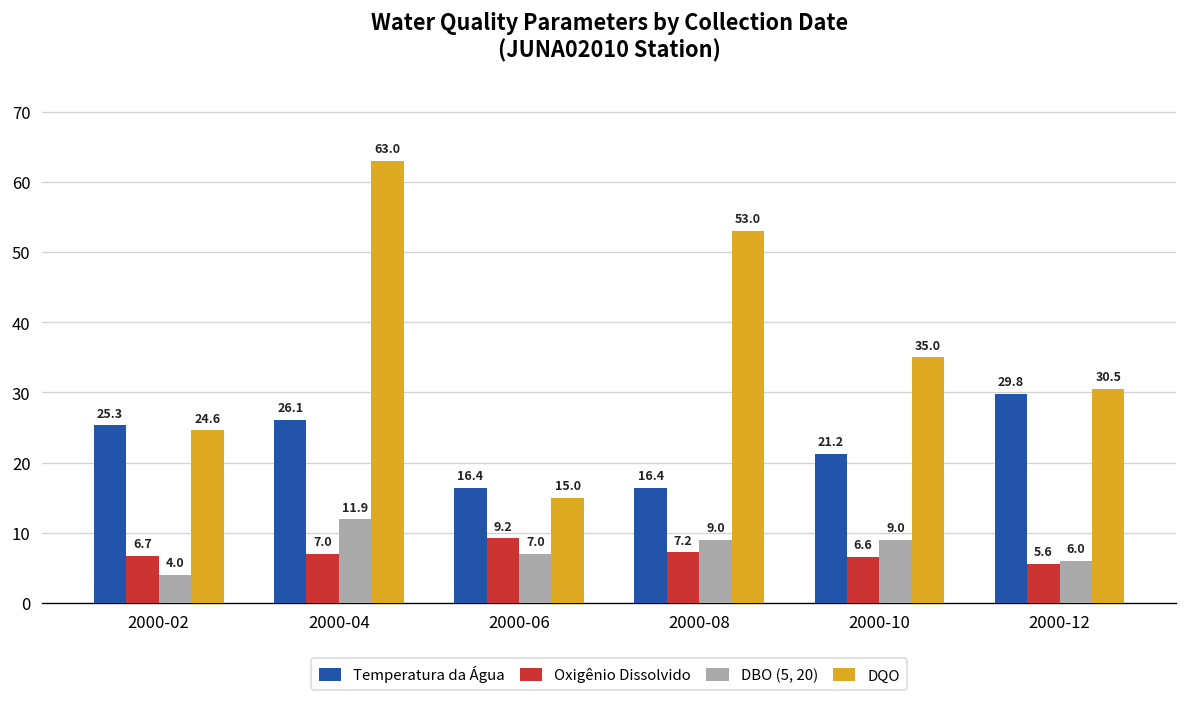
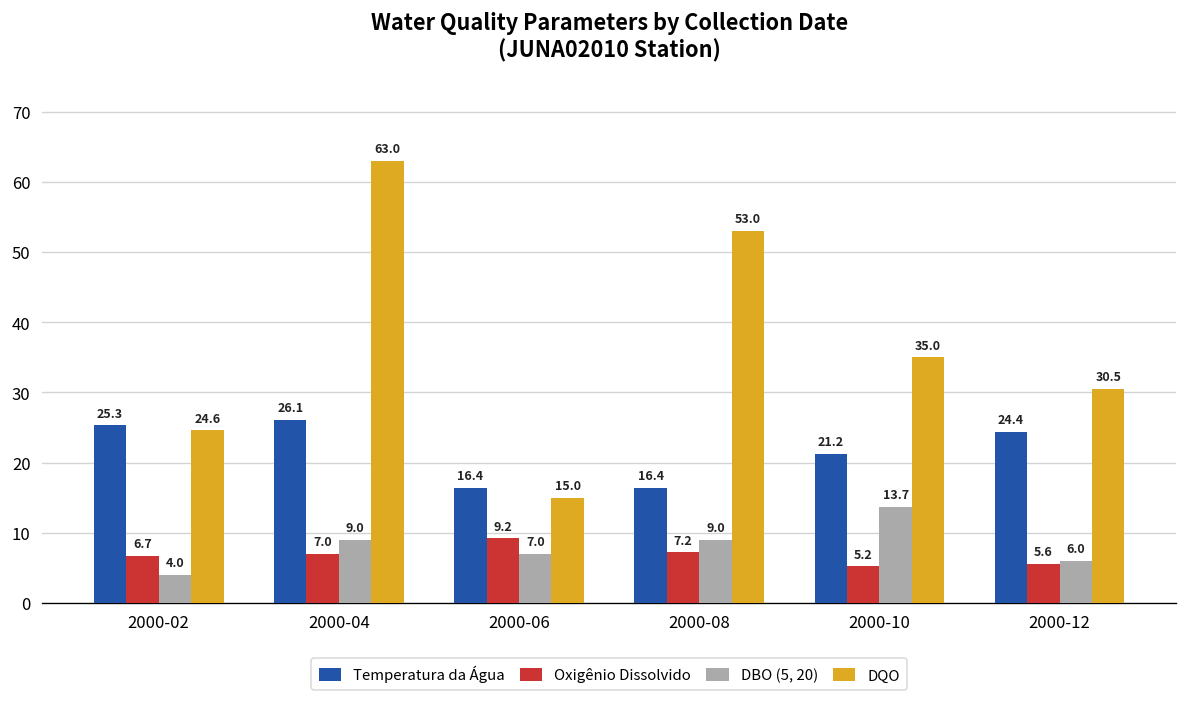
  {
    "Temperatura da Água": {
      "2000-02": 25.3,
      "2000-04": 26.1,
      "2000-06": 16.4,
      "2000-08": 16.4,
      "2000-10": 21.2,
-     "2000-12": 29.8
+     "2000-12": 24.4
    },
    "Oxigênio Dissolvido": {
      "2000-02": 6.7,
      "2000-04": 7.0,
      "2000-06": 9.2,
      "2000-08": 7.2,
-     "2000-10": 6.6,
+     "2000-10": 5.2,
      "2000-12": 5.6
    },
    "DBO (5, 20)": {
      "2000-02": 4.0,
-     "2000-04": 11.9,
+     "2000-04": 9.0,
      "2000-06": 7.0,
      "2000-08": 9.0,
-     "2000-10": 9.0,
+     "2000-10": 13.7,
      "2000-12": 6.0
    },
    "DQO": {
      "2000-02": 24.6,
      "2000-04": 63.0,
      "2000-06": 15.0,
      "2000-08": 53.0,
      "2000-10": 35.0,
      "2000-12": 30.5
    }
  }
